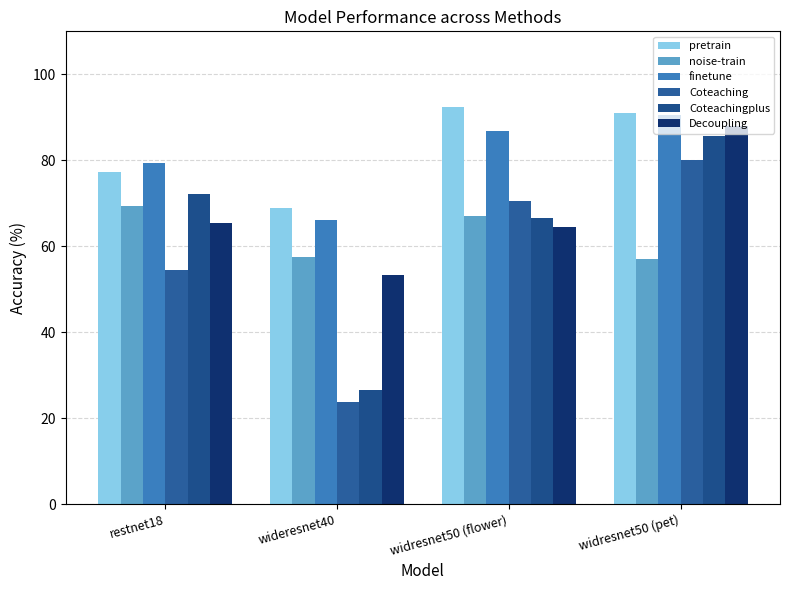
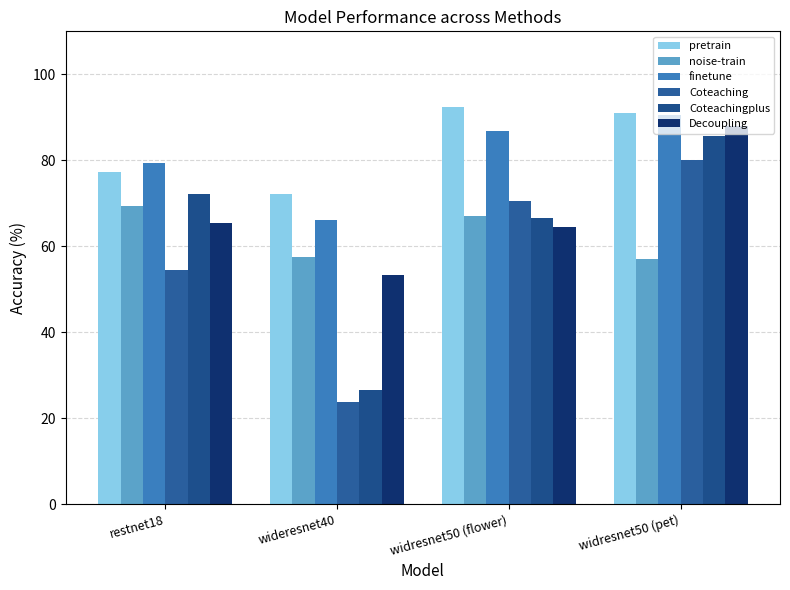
  {
    "pretrain": {
      "restnet18": 77,
-     "wideresnet40": 69,
+     "wideresnet40": 72,
      "widresnet50 (flower)": 92,
      "widresnet50 (pet)": 91
    }
  }
